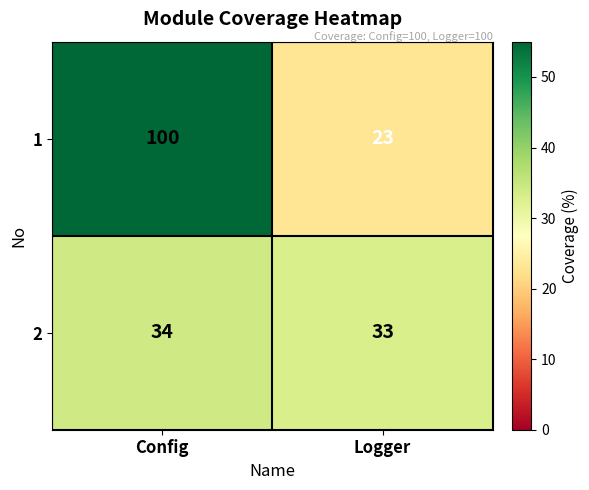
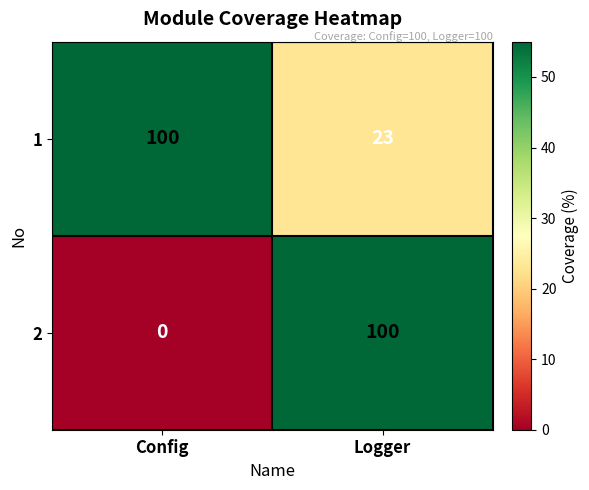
  {
    "1": {
      "Config": 100,
      "Logger": 23
    },
    "2": {
-     "Config": 34,
-     "Logger": 33
+     "Config": 0,
+     "Logger": 100
    }
  }
